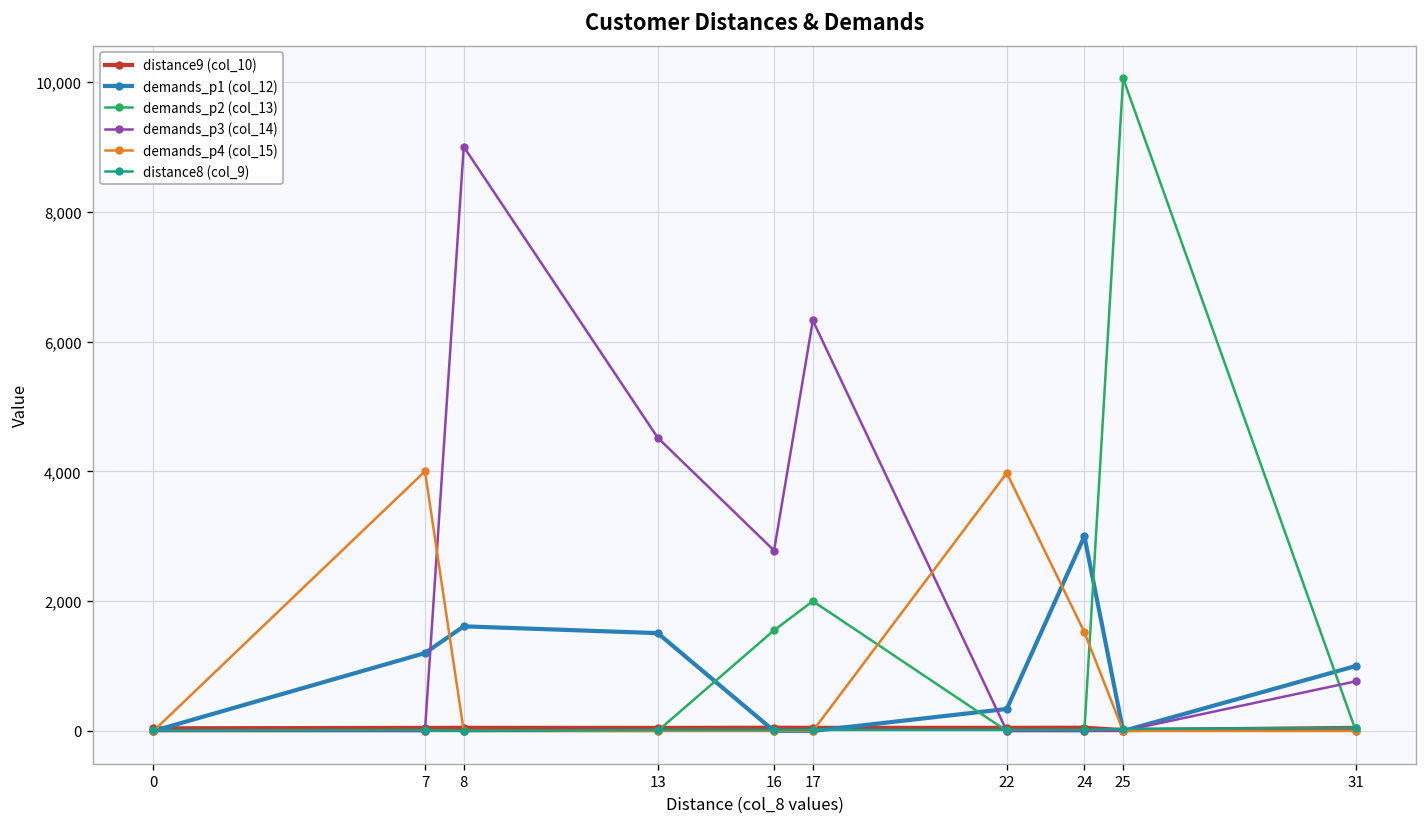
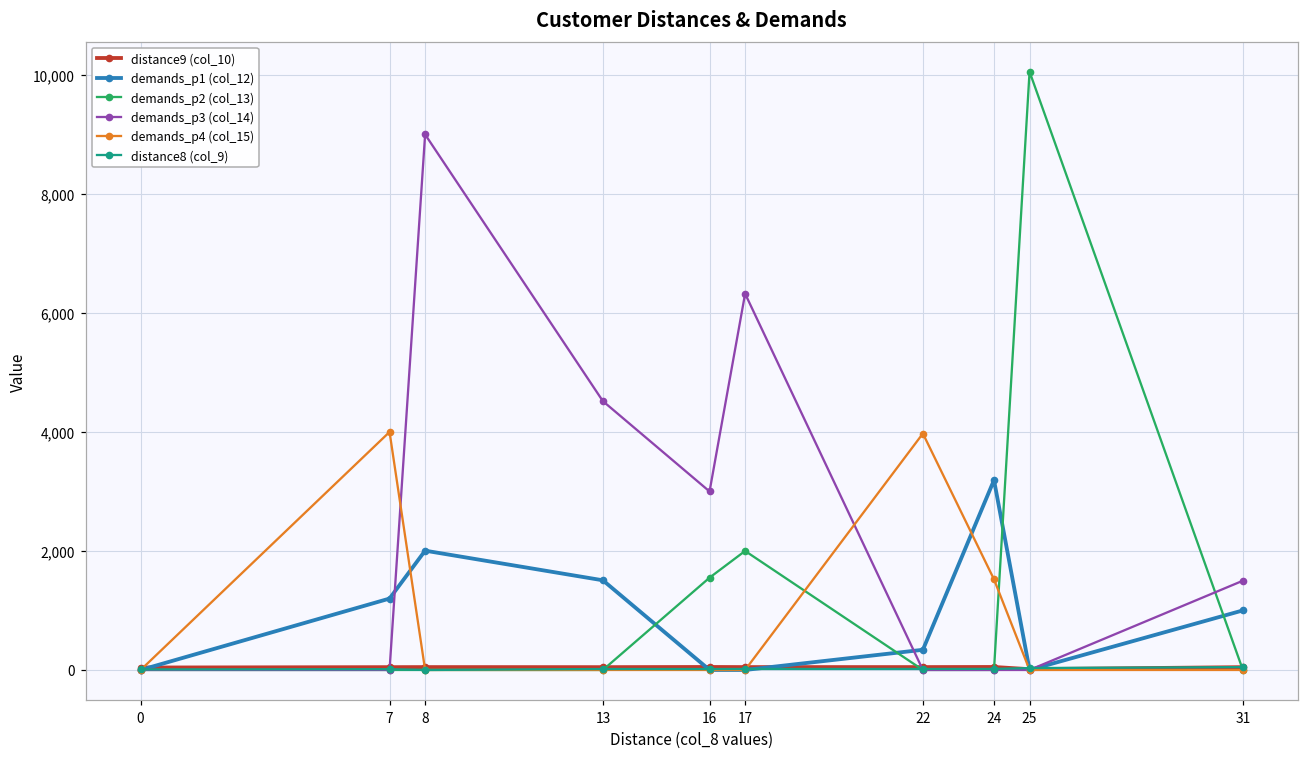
  {
    "distance9 (col_10)": {
      "8": "0"
    },
    "demands_p1 (col_12)": {
      "7": "1,200",
-     "8": "1,600",
+     "8": "2,000",
      "13": "1,500",
      "22": "300",
-     "24": "3,000",
+     "24": "3,200",
      "31": "1,000"
    },
    "demands_p3 (col_14)": {
      "8": "9,000",
      "13": "4,500",
-     "16": "2,800",
+     "16": "3,000",
      "17": "6,300",
-     "31": "800"
+     "31": "1,500"
    },
    "demands_p4 (col_15)": {
      "7": "4,000",
      "22": "4,000",
      "24": "1,500"
    }
  }
